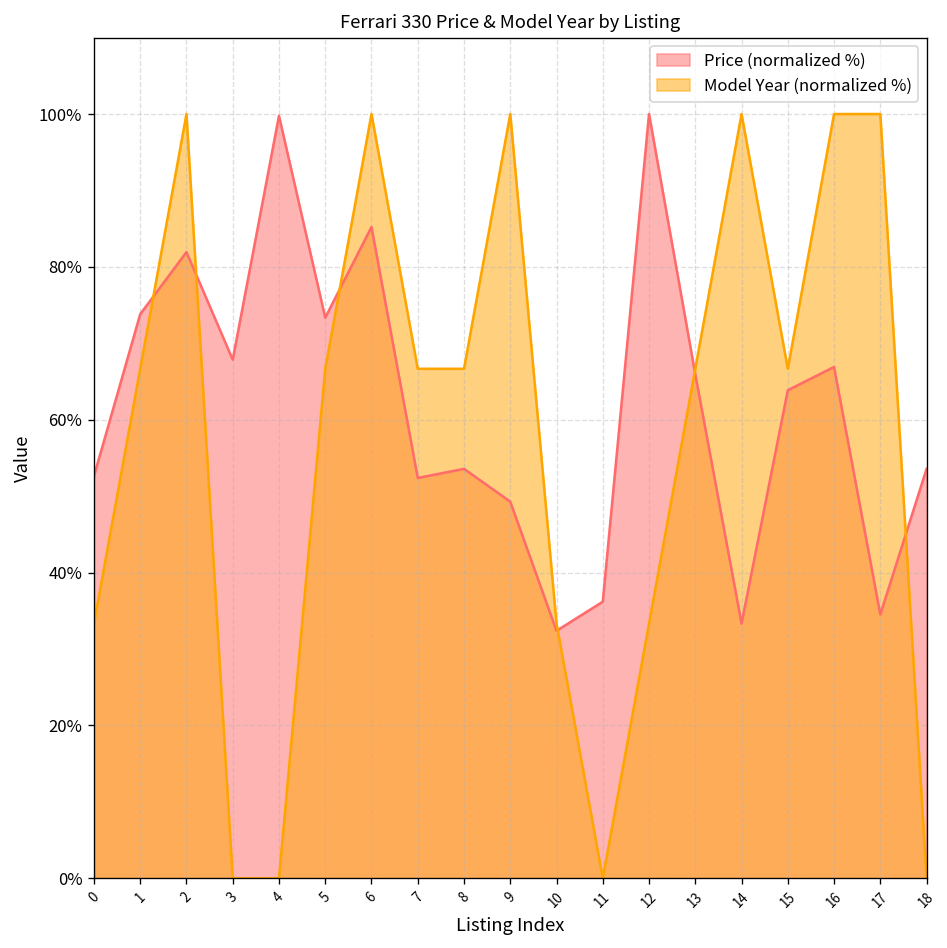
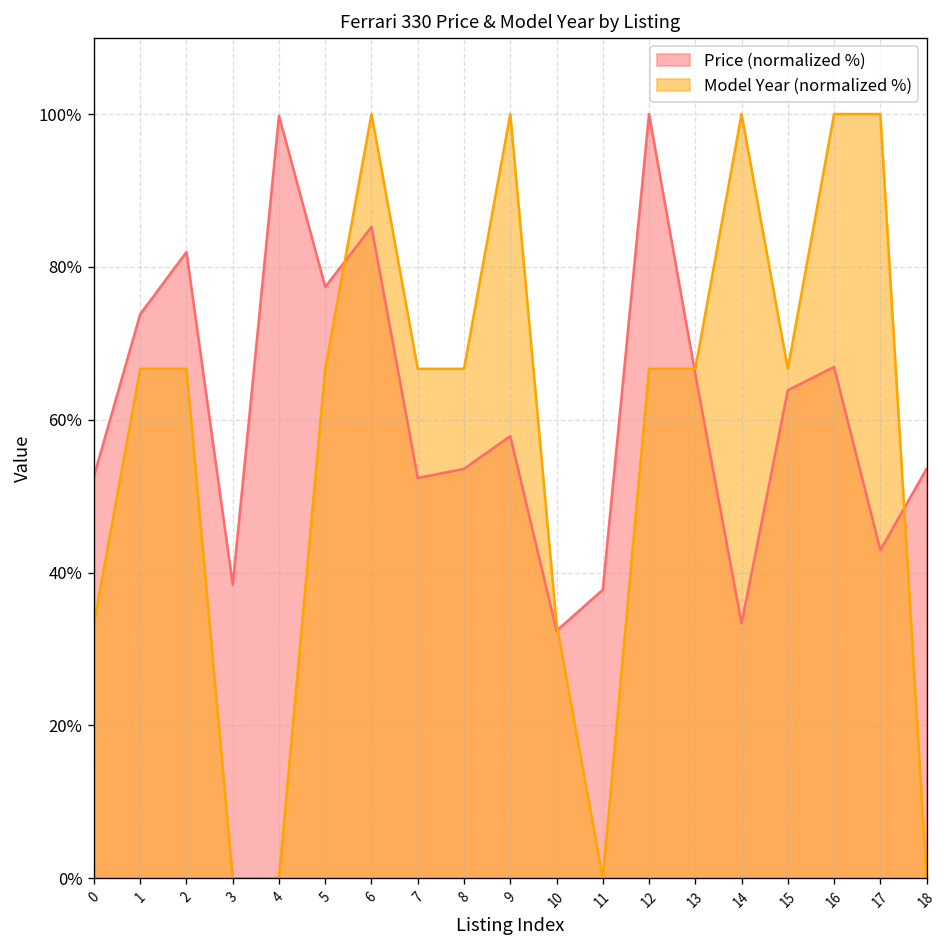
  {
    "Price (normalized %)": {
      "0": "53%",
      "1": "74%",
      "2": "82%",
-     "3": "68%",
+     "3": "38%",
      "4": "100%",
-     "5": "73%",
+     "5": "77%",
      "6": "85%",
      "7": "52%",
      "8": "54%",
-     "9": "49%",
+     "9": "58%",
      "10": "32%",
-     "11": "36%",
+     "11": "38%",
      "12": "100%",
      "13": "66%",
      "14": "33%",
      "15": "64%",
      "16": "67%",
-     "17": "35%",
+     "17": "43%",
      "18": "54%"
    },
    "Model Year (normalized %)": {
      "0": "33%",
      "1": "67%",
-     "2": "100%",
+     "2": "67%",
      "3": "0%",
      "4": "0%",
      "5": "67%",
      "6": "100%",
      "7": "67%",
      "8": "67%",
      "9": "100%",
      "10": "33%",
      "11": "0%",
-     "12": "33%",
+     "12": "67%",
      "13": "67%",
      "14": "100%",
      "15": "67%",
      "16": "100%",
      "17": "100%",
      "18": "0%"
    }
  }
